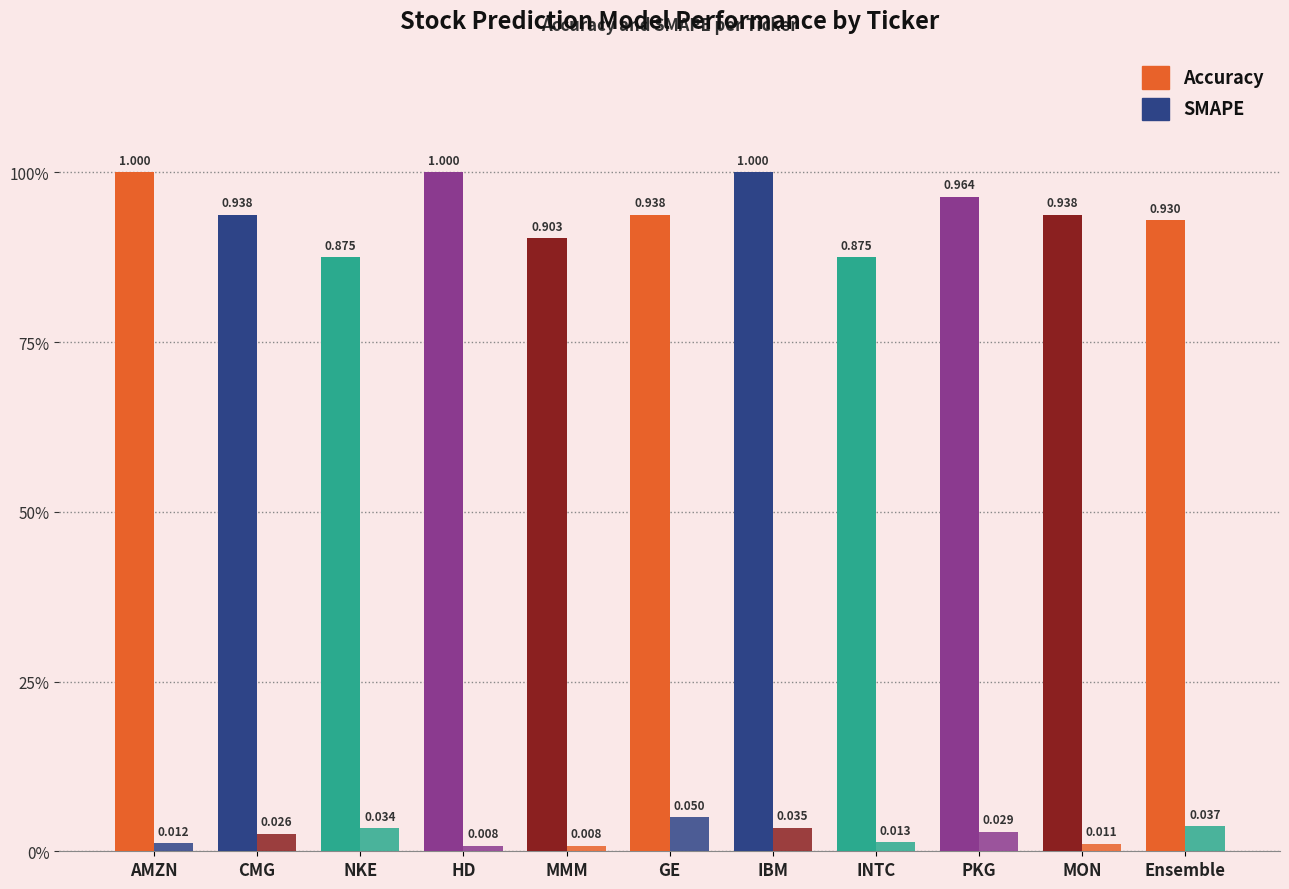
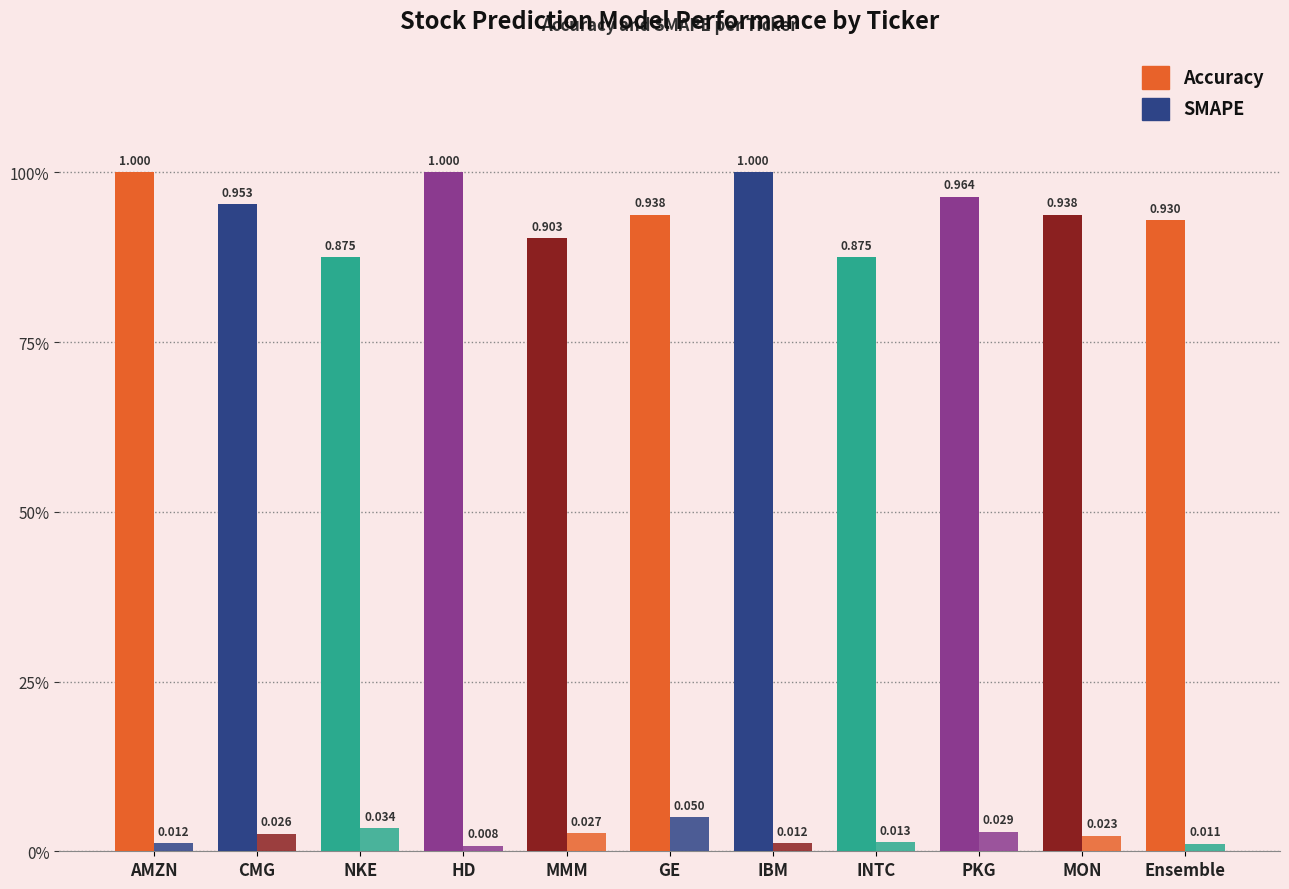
  {
    "Accuracy": {
      "AMZN": 1.000,
-     "CMG": 0.938,
+     "CMG": 0.953,
      "NKE": 0.875,
      "HD": 1.000,
      "MMM": 0.903,
      "GE": 0.938,
      "IBM": 1.000,
      "INTC": 0.875,
      "PKG": 0.964,
      "MON": 0.938,
      "Ensemble": 0.930
    },
    "SMAPE": {
      "AMZN": 0.012,
      "CMG": 0.026,
      "NKE": 0.034,
      "HD": 0.008,
-     "MMM": 0.008,
+     "MMM": 0.027,
      "GE": 0.050,
-     "IBM": 0.035,
+     "IBM": 0.012,
      "INTC": 0.013,
      "PKG": 0.029,
-     "MON": 0.011,
-     "Ensemble": 0.037
+     "MON": 0.023,
+     "Ensemble": 0.011
    }
  }
